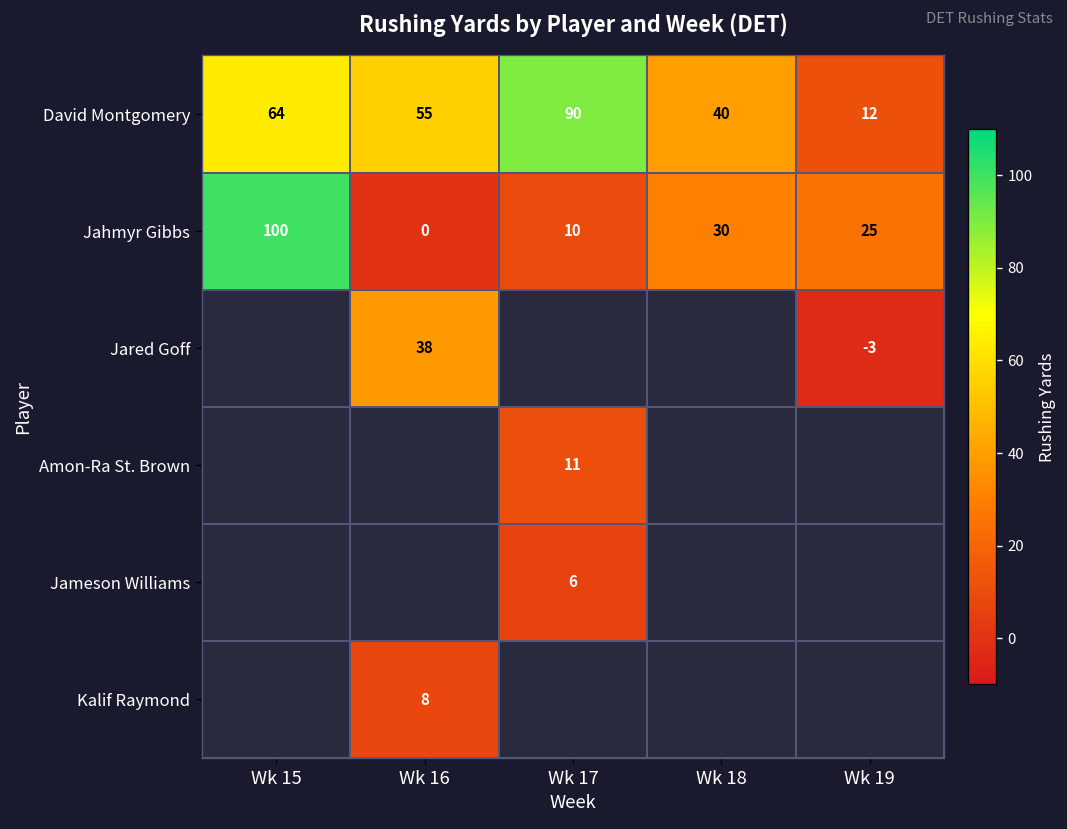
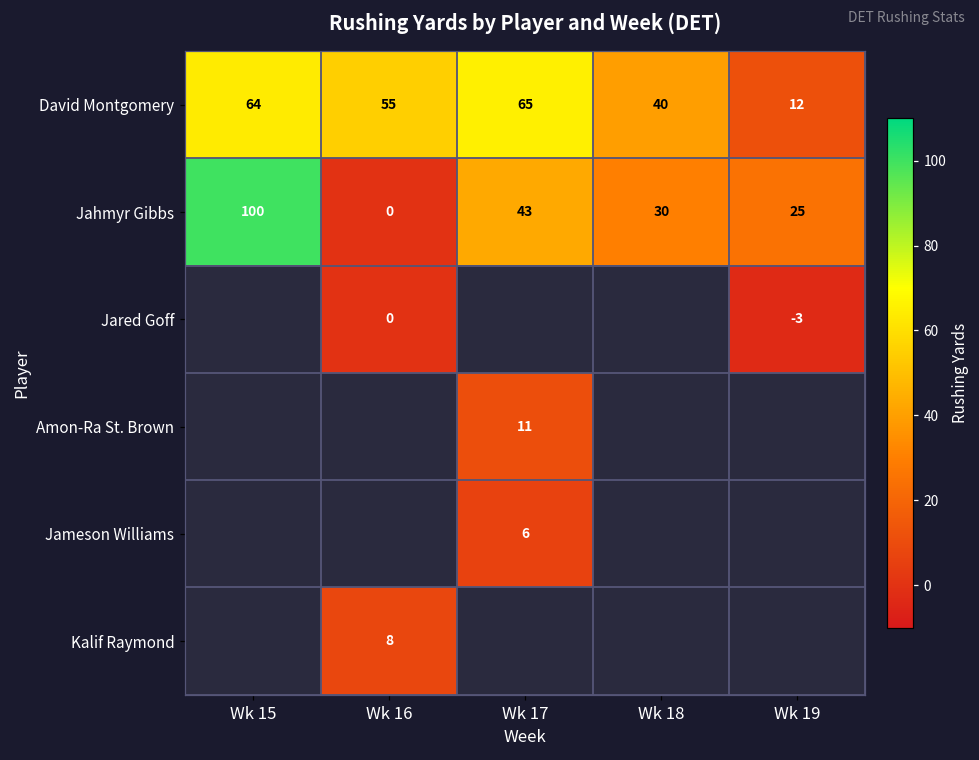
  {
    "David Montgomery": {
      "Wk 15": 64,
      "Wk 16": 55,
-     "Wk 17": 90,
+     "Wk 17": 65,
      "Wk 18": 40,
      "Wk 19": 12
    },
    "Jahmyr Gibbs": {
      "Wk 15": 100,
      "Wk 16": 0,
-     "Wk 17": 10,
+     "Wk 17": 43,
      "Wk 18": 30,
      "Wk 19": 25
    },
    "Jared Goff": {
-     "Wk 16": 38,
+     "Wk 16": 0,
      "Wk 19": -3
    },
    "Amon-Ra St. Brown": {
      "Wk 17": 11
    },
    "Jameson Williams": {
      "Wk 17": 6
    },
    "Kalif Raymond": {
      "Wk 16": 8
    }
  }
